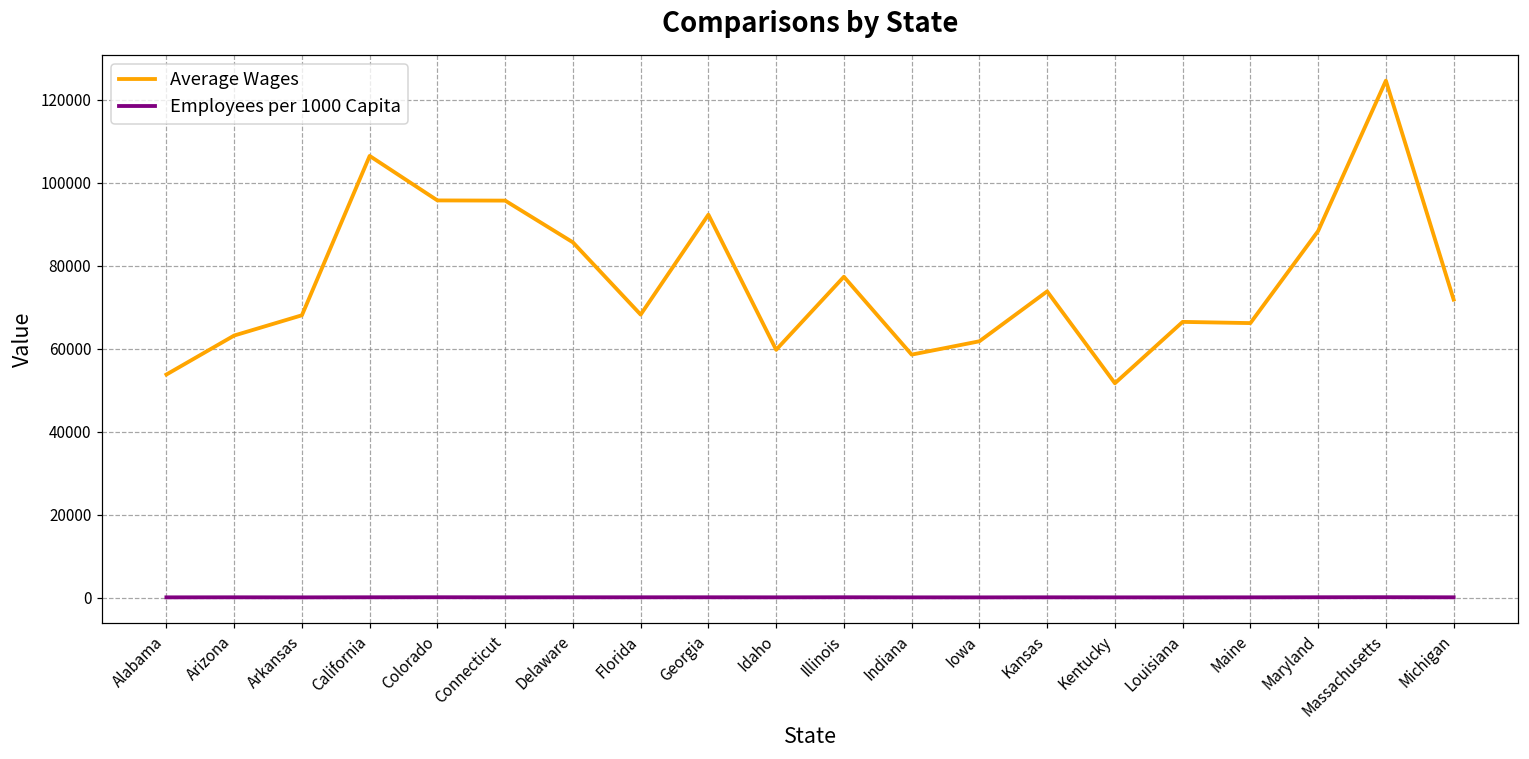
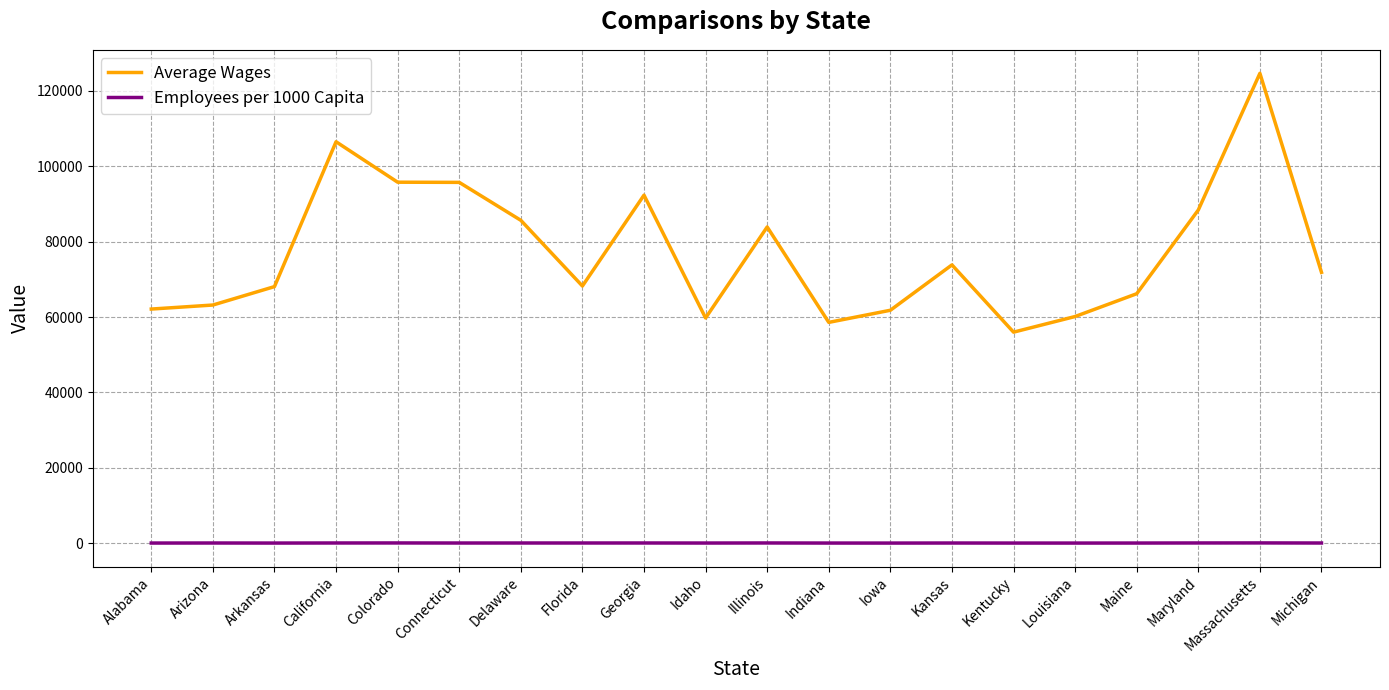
  {
    "Average Wages": {
-     "Alabama": 54000,
+     "Alabama": 62000,
      "Arizona": 63000,
      "Arkansas": 68000,
      "California": 106000,
      "Colorado": 96000,
      "Connecticut": 96000,
      "Delaware": 86000,
      "Florida": 68000,
      "Georgia": 92000,
      "Idaho": 60000,
-     "Illinois": 77000,
+     "Illinois": 84000,
      "Indiana": 59000,
      "Iowa": 62000,
      "Kansas": 74000,
-     "Kentucky": 52000,
-     "Louisiana": 66000,
+     "Kentucky": 56000,
+     "Louisiana": 60000,
      "Maine": 66000,
      "Maryland": 88000,
      "Massachusetts": 125000,
      "Michigan": 72000
    },
    "Employees per 1000 Capita": {
      "Alabama": 0,
      "Arizona": 0,
      "Arkansas": 0,
      "California": 0,
      "Colorado": 0,
      "Connecticut": 0,
      "Delaware": 0,
      "Florida": 0,
      "Georgia": 0,
      "Idaho": 0,
      "Illinois": 0,
      "Indiana": 0,
      "Iowa": 0,
      "Kansas": 0,
      "Kentucky": 0,
      "Louisiana": 0,
      "Maine": 0,
      "Maryland": 0,
      "Massachusetts": 0,
      "Michigan": 0
    }
  }
